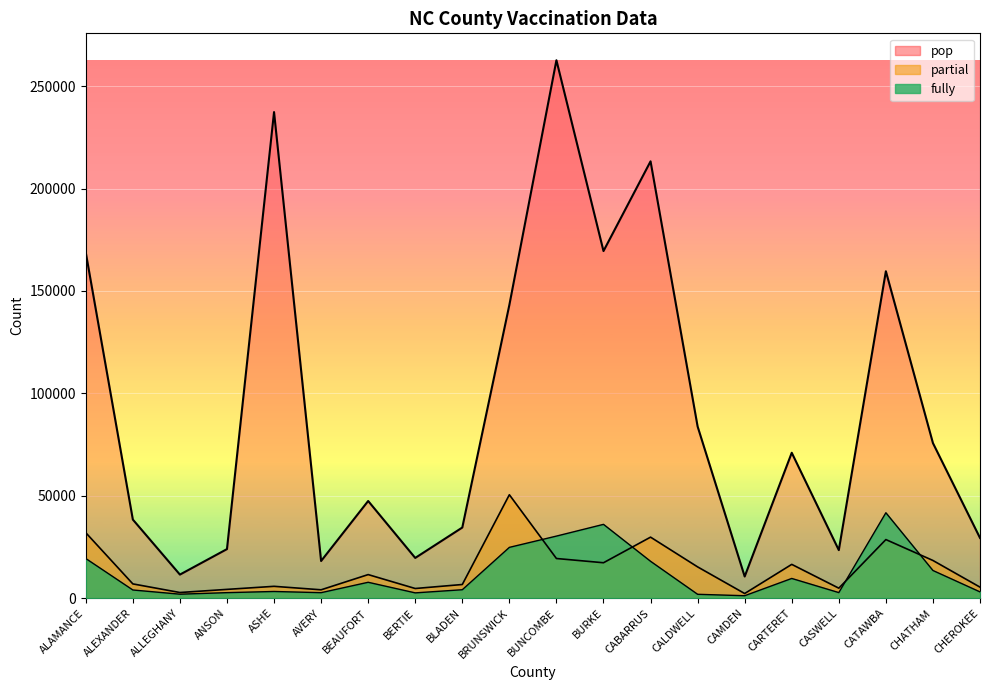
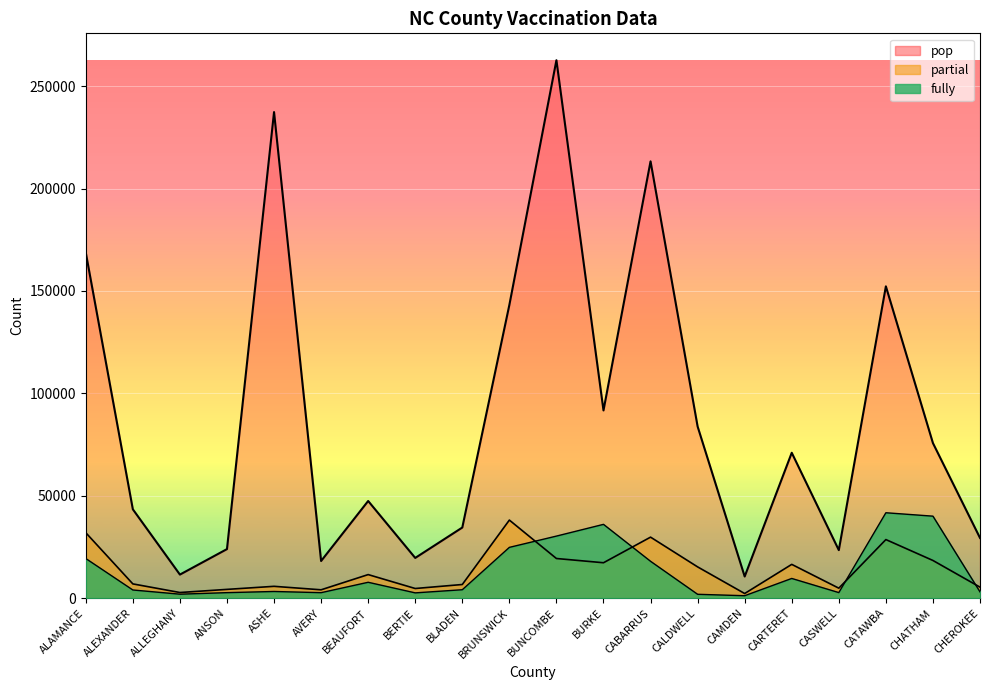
  {
    "pop": {
      "ALAMANCE": 169000,
-     "ALEXANDER": 38000,
+     "ALEXANDER": 43000,
      "ALLEGHANY": 11000,
      "ANSON": 24000,
      "ASHE": 237000,
      "AVERY": 18000,
      "BEAUFORT": 47000,
      "BERTIE": 20000,
      "BLADEN": 34000,
      "BRUNSWICK": 143000,
      "BUNCOMBE": 263000,
-     "BURKE": 169000,
+     "BURKE": 92000,
      "CABARRUS": 213000,
      "CALDWELL": 84000,
      "CAMDEN": 11000,
      "CARTERET": 71000,
      "CASWELL": 23000,
-     "CATAWBA": 160000,
+     "CATAWBA": 152000,
      "CHATHAM": 76000,
      "CHEROKEE": 29000
    },
    "partial": {
      "ALAMANCE": 32000,
      "ALEXANDER": 7000,
      "ANSON": 4000,
      "ASHE": 6000,
      "AVERY": 4000,
      "BEAUFORT": 11000,
      "BERTIE": 5000,
      "BLADEN": 7000,
-     "BRUNSWICK": 50000,
+     "BRUNSWICK": 38000,
      "BUNCOMBE": 19000,
      "BURKE": 17000,
      "CABARRUS": 30000,
      "CALDWELL": 15000,
      "CARTERET": 16000,
      "CASWELL": 5000,
      "CATAWBA": 29000,
      "CHATHAM": 18000,
      "CHEROKEE": 5000
    },
    "fully": {
      "ALAMANCE": 19000,
      "ALEXANDER": 4000,
      "ANSON": 3000,
      "ASHE": 3000,
      "AVERY": 3000,
      "BEAUFORT": 8000,
      "BERTIE": 3000,
      "BLADEN": 4000,
      "BRUNSWICK": 25000,
      "BUNCOMBE": 30000,
      "BURKE": 36000,
      "CABARRUS": 18000,
      "CALDWELL": 2000,
      "CARTERET": 10000,
      "CASWELL": 3000,
      "CATAWBA": 42000,
-     "CHATHAM": 13000,
+     "CHATHAM": 40000,
      "CHEROKEE": 3000
    }
  }
